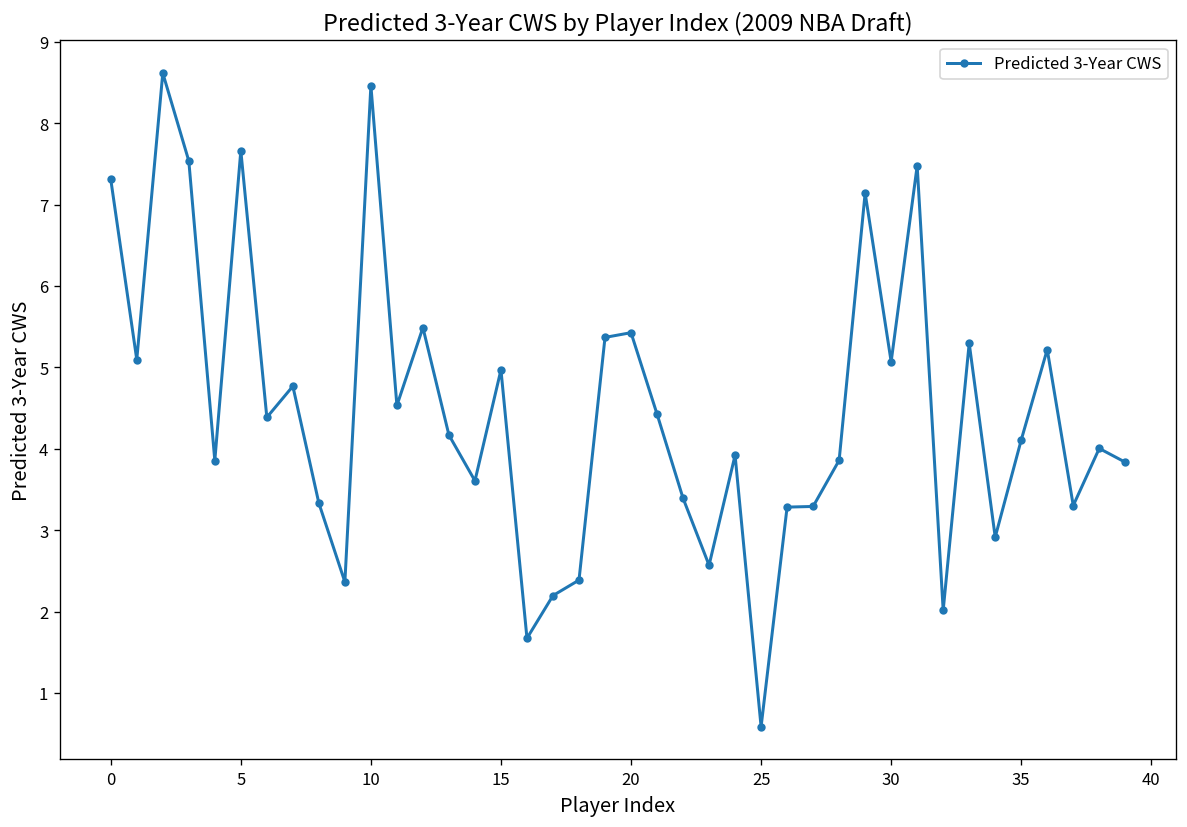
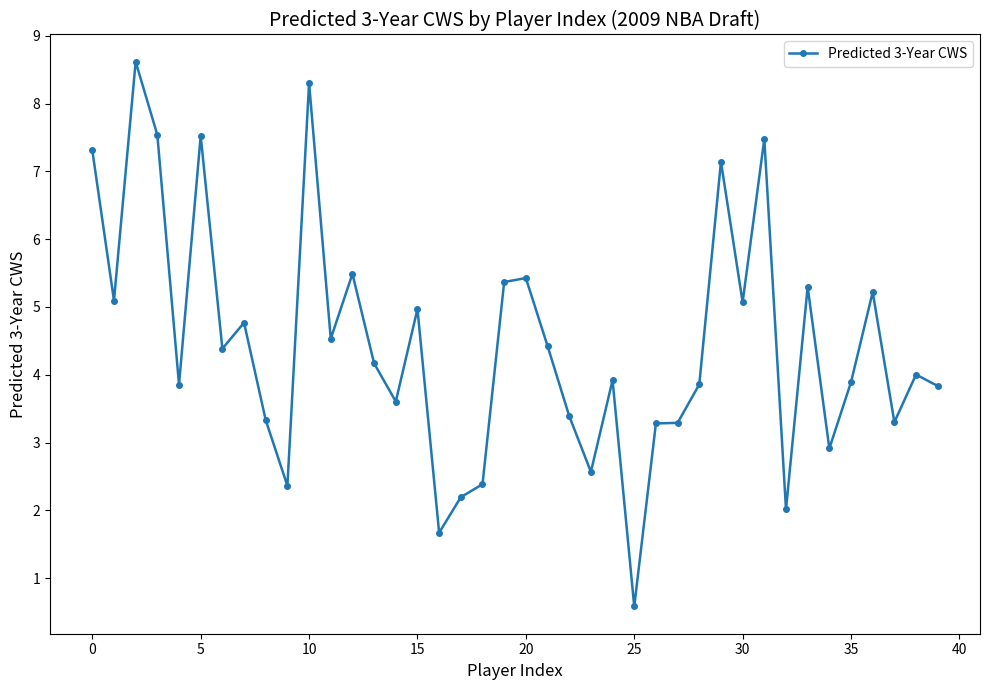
  {
    "0": 7.3,
-   "5": 7.7,
-   "10": 8.5,
+   "5": 7.5,
+   "10": 8.3,
    "15": 5.0,
    "20": 5.4,
    "25": 0.6,
    "30": 5.1,
-   "35": 4.1
+   "35": 3.9
  }
